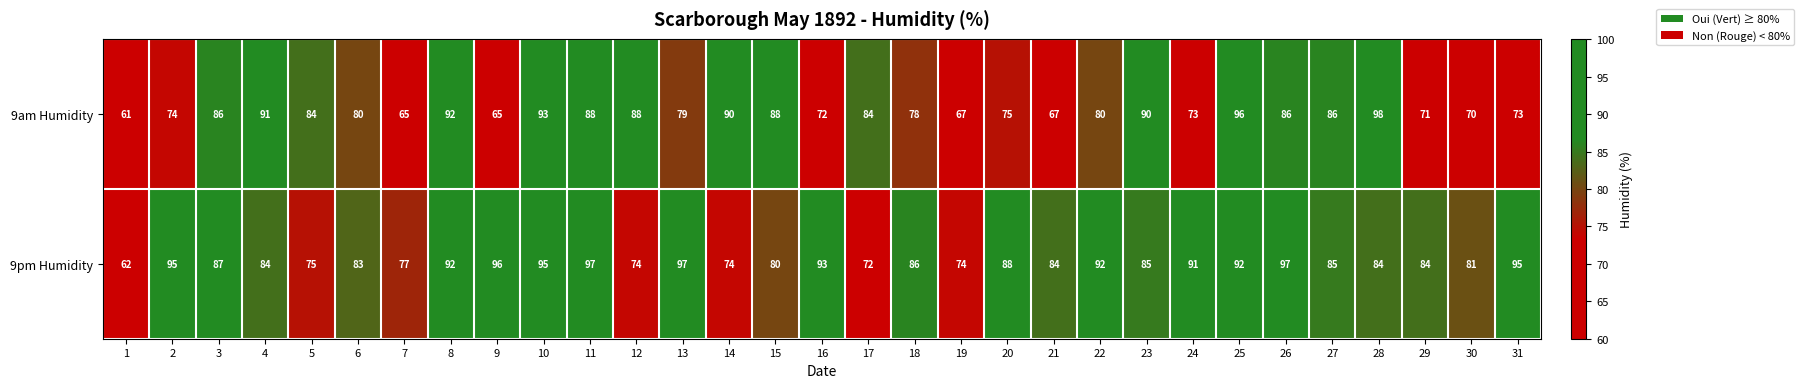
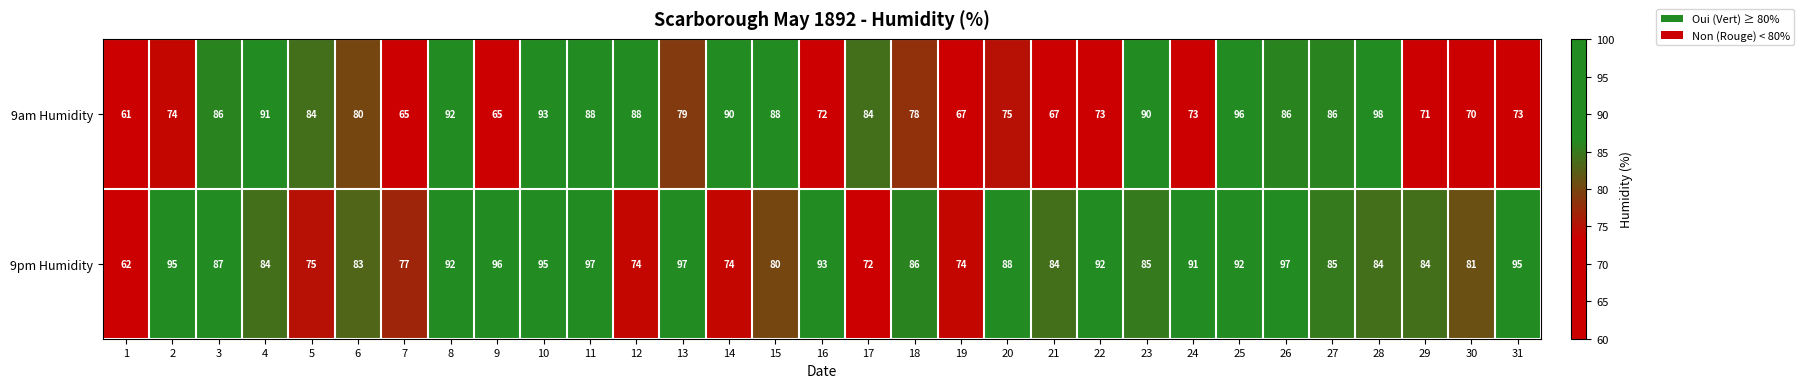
  {
    "9am Humidity": {
      "1": 61,
      "2": 74,
      "3": 86,
      "4": 91,
      "5": 84,
      "6": 80,
      "7": 65,
      "8": 92,
      "9": 65,
      "10": 93,
      "11": 88,
      "12": 88,
      "13": 79,
      "14": 90,
      "15": 88,
      "16": 72,
      "17": 84,
      "18": 78,
      "19": 67,
      "20": 75,
      "21": 67,
-     "22": 80,
+     "22": 73,
      "23": 90,
      "24": 73,
      "25": 96,
      "26": 86,
      "27": 86,
      "28": 98,
      "29": 71,
      "30": 70,
      "31": 73
    },
    "9pm Humidity": {
      "1": 62,
      "2": 95,
      "3": 87,
      "4": 84,
      "5": 75,
      "6": 83,
      "7": 77,
      "8": 92,
      "9": 96,
      "10": 95,
      "11": 97,
      "12": 74,
      "13": 97,
      "14": 74,
      "15": 80,
      "16": 93,
      "17": 72,
      "18": 86,
      "19": 74,
      "20": 88,
      "21": 84,
      "22": 92,
      "23": 85,
      "24": 91,
      "25": 92,
      "26": 97,
      "27": 85,
      "28": 84,
      "29": 84,
      "30": 81,
      "31": 95
    }
  }
